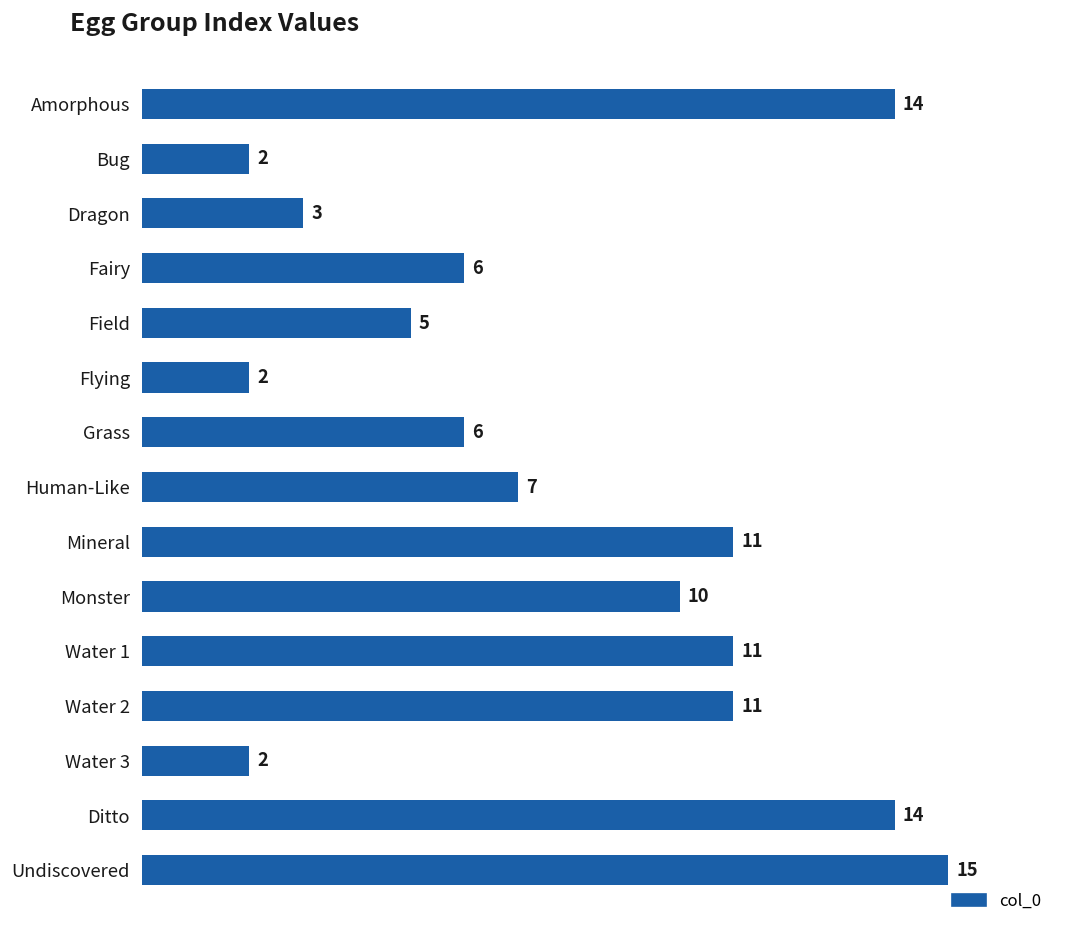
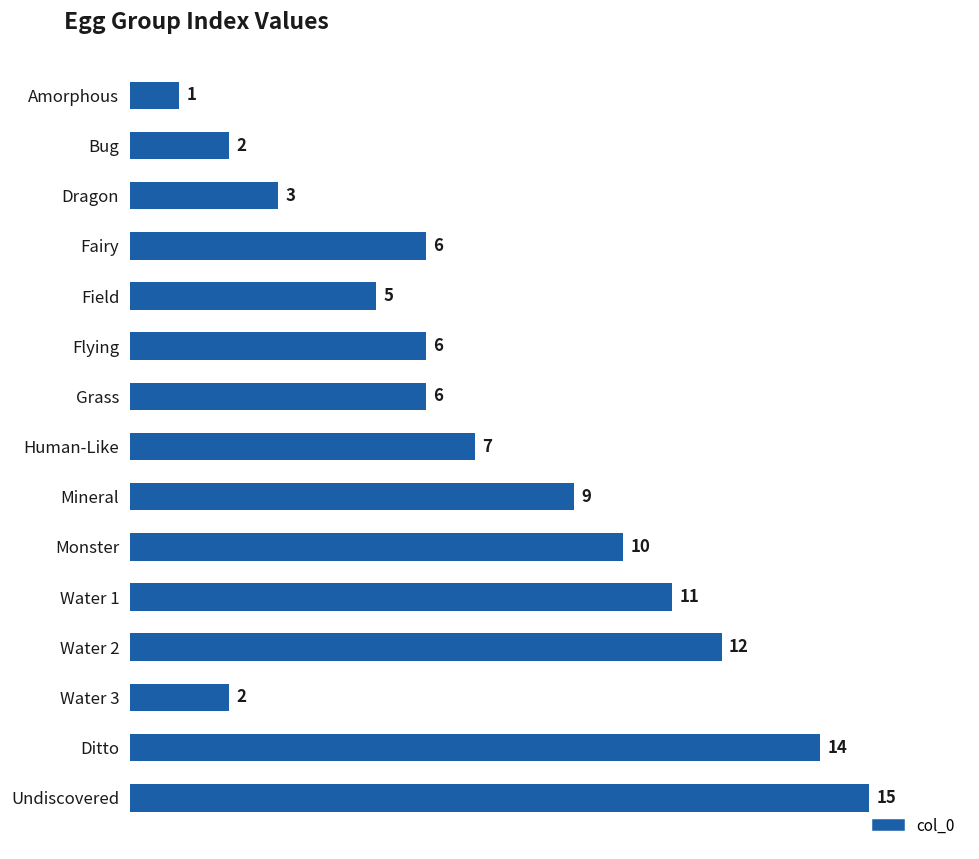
  {
-   "Amorphous": 14,
+   "Amorphous": 1,
    "Bug": 2,
    "Dragon": 3,
    "Fairy": 6,
    "Field": 5,
-   "Flying": 2,
+   "Flying": 6,
    "Grass": 6,
    "Human-Like": 7,
-   "Mineral": 11,
+   "Mineral": 9,
    "Monster": 10,
    "Water 1": 11,
-   "Water 2": 11,
+   "Water 2": 12,
    "Water 3": 2,
    "Ditto": 14,
    "Undiscovered": 15
  }
